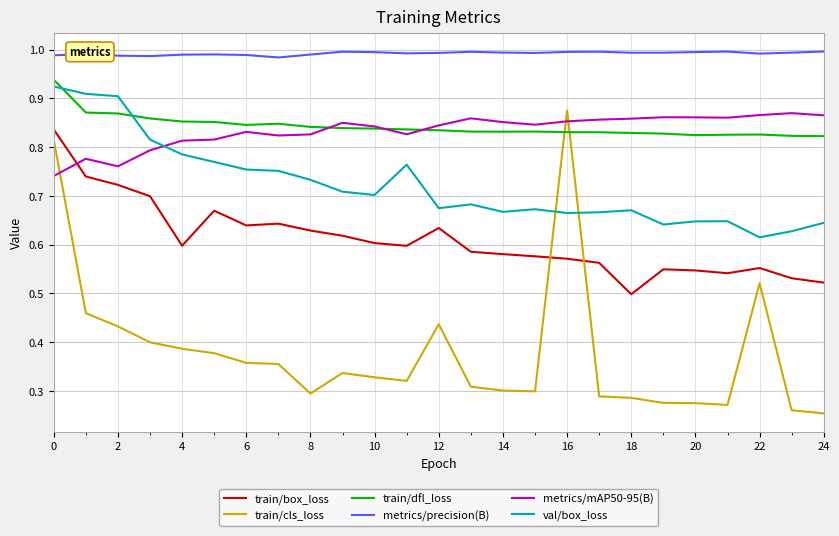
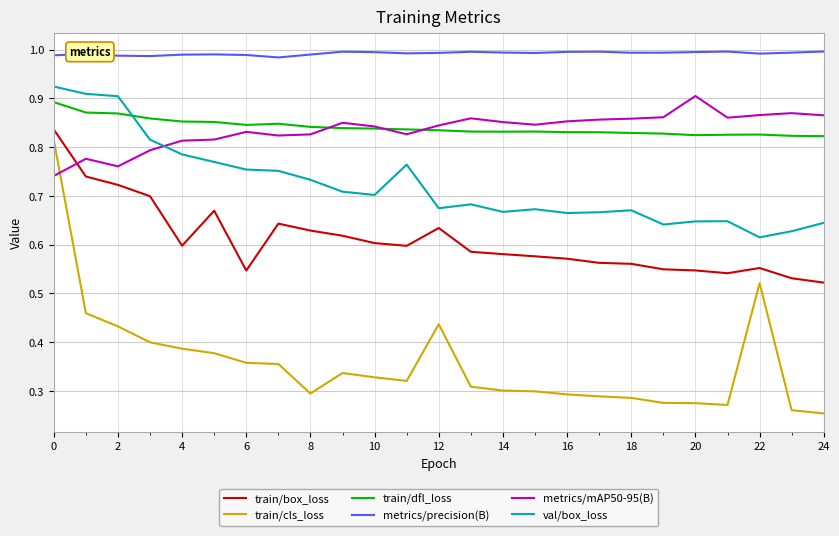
  {
    "train/box_loss": {
      "0": 0.84,
      "2": 0.72,
      "4": 0.60,
-     "6": 0.64,
+     "6": 0.55,
      "8": 0.63,
      "10": 0.60,
      "12": 0.63,
      "14": 0.58,
      "16": 0.57,
-     "18": 0.50,
+     "18": 0.56,
      "20": 0.55,
      "22": 0.55,
      "24": 0.52
    },
    "train/cls_loss": {
      "0": 0.81,
      "2": 0.43,
      "4": 0.39,
      "6": 0.36,
      "8": 0.29,
      "10": 0.33,
      "12": 0.44,
      "14": 0.30,
-     "16": 0.88,
+     "16": 0.29,
      "18": 0.29,
      "20": 0.27,
      "22": 0.52,
      "24": 0.25
    },
    "train/dfl_loss": {
-     "0": 0.94,
+     "0": 0.89,
      "2": 0.87,
      "4": 0.85,
      "6": 0.85,
      "8": 0.84,
      "12": 0.83,
      "14": 0.83,
      "16": 0.83,
      "18": 0.83,
      "20": 0.82,
      "22": 0.83,
      "24": 0.82
    },
    "metrics/precision(B)": {
      "0": 0.99,
      "2": 0.99,
      "4": 0.99,
      "6": 0.99,
      "8": 0.99,
      "10": 0.99,
      "12": 0.99,
      "14": 0.99,
      "16": 1.00,
      "18": 0.99,
      "20": 1.00,
      "22": 0.99,
      "24": 1.00
    },
    "metrics/mAP50-95(B)": {
      "0": 0.74,
      "2": 0.76,
      "4": 0.81,
      "6": 0.83,
      "8": 0.83,
      "12": 0.84,
      "14": 0.85,
      "16": 0.85,
      "18": 0.86,
-     "20": 0.86,
+     "20": 0.91,
      "22": 0.87,
      "24": 0.87
    },
    "val/box_loss": {
      "0": 0.92,
      "2": 0.90,
      "4": 0.79,
      "6": 0.75,
      "8": 0.73,
      "10": 0.70,
      "12": 0.67,
      "14": 0.67,
      "16": 0.66,
      "18": 0.67,
      "20": 0.65,
      "22": 0.61,
      "24": 0.64
    }
  }
